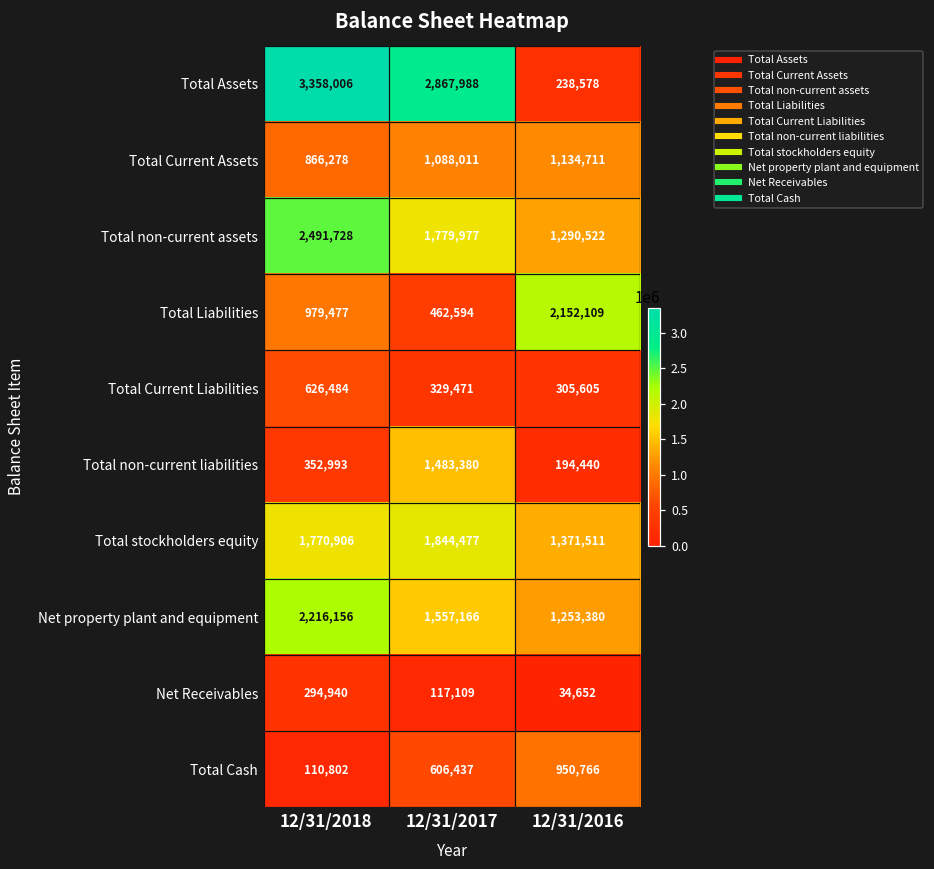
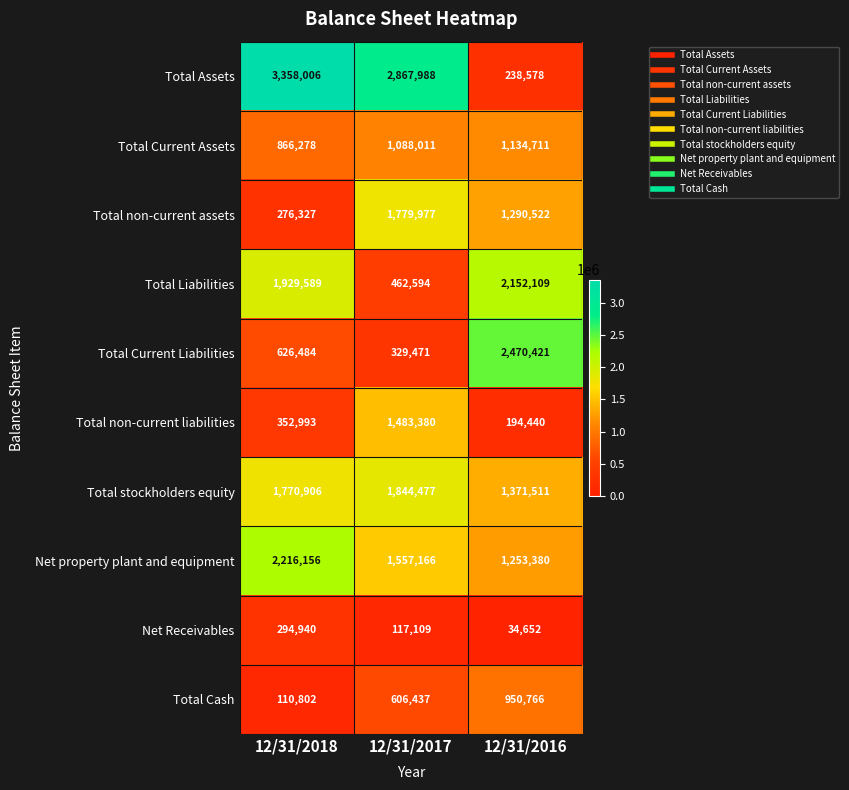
  {
    "Total Assets": {
      "12/31/2018": "3,358,006",
      "12/31/2017": "2,867,988",
      "12/31/2016": "238,578"
    },
    "Total Current Assets": {
      "12/31/2018": "866,278",
      "12/31/2017": "1,088,011",
      "12/31/2016": "1,134,711"
    },
    "Total non-current assets": {
-     "12/31/2018": "2,491,728",
+     "12/31/2018": "276,327",
      "12/31/2017": "1,779,977",
      "12/31/2016": "1,290,522"
    },
    "Total Liabilities": {
-     "12/31/2018": "979,477",
+     "12/31/2018": "1,929,589",
      "12/31/2017": "462,594",
      "12/31/2016": "2,152,109"
    },
    "Total Current Liabilities": {
      "12/31/2018": "626,484",
      "12/31/2017": "329,471",
-     "12/31/2016": "305,605"
+     "12/31/2016": "2,470,421"
    },
    "Total non-current liabilities": {
      "12/31/2018": "352,993",
      "12/31/2017": "1,483,380",
      "12/31/2016": "194,440"
    },
    "Total stockholders equity": {
      "12/31/2018": "1,770,906",
      "12/31/2017": "1,844,477",
      "12/31/2016": "1,371,511"
    },
    "Net property plant and equipment": {
      "12/31/2018": "2,216,156",
      "12/31/2017": "1,557,166",
      "12/31/2016": "1,253,380"
    },
    "Net Receivables": {
      "12/31/2018": "294,940",
      "12/31/2017": "117,109",
      "12/31/2016": "34,652"
    },
    "Total Cash": {
      "12/31/2018": "110,802",
      "12/31/2017": "606,437",
      "12/31/2016": "950,766"
    }
  }
